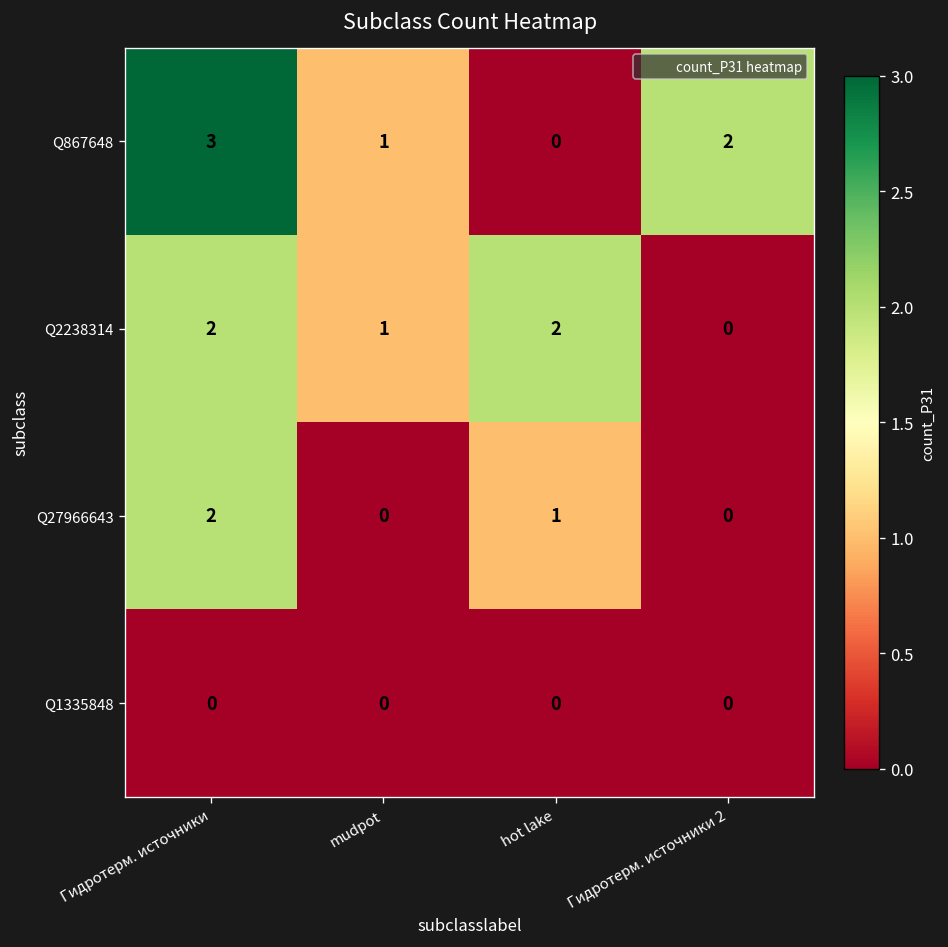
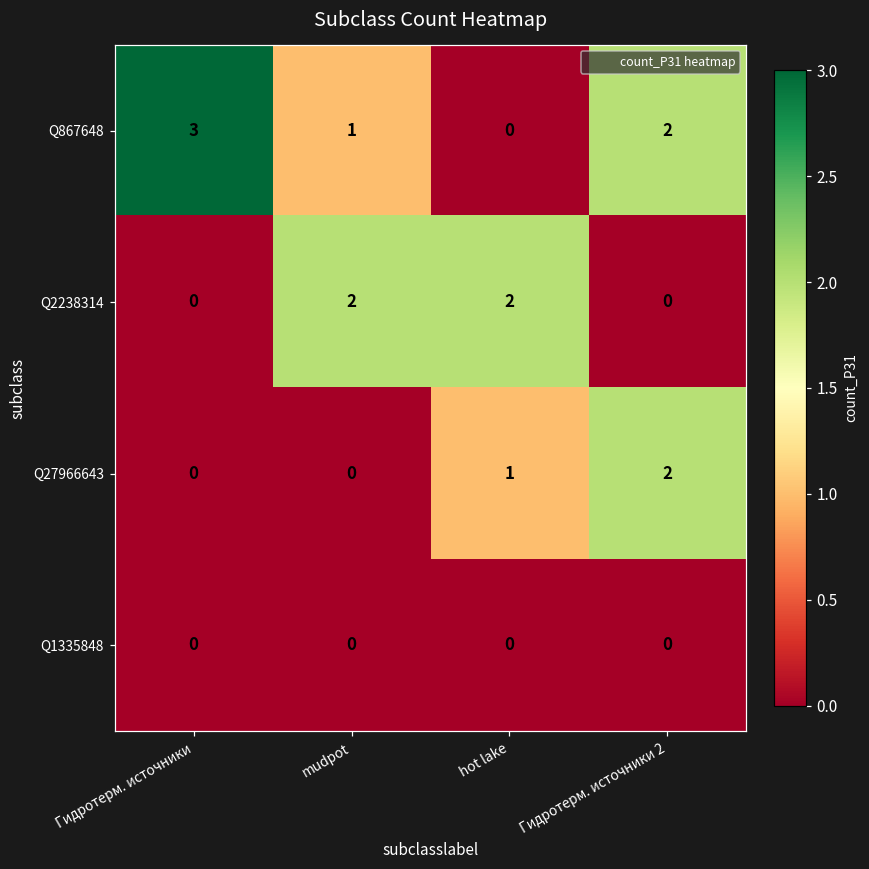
  {
    "Q867648": {
      "Гидротерм. источники": 3,
      "mudpot": 1,
      "hot lake": 0,
      "Гидротерм. источники 2": 2
    },
    "Q2238314": {
-     "Гидротерм. источники": 2,
-     "mudpot": 1,
+     "Гидротерм. источники": 0,
+     "mudpot": 2,
      "hot lake": 2,
      "Гидротерм. источники 2": 0
    },
    "Q27966643": {
-     "Гидротерм. источники": 2,
+     "Гидротерм. источники": 0,
      "mudpot": 0,
      "hot lake": 1,
-     "Гидротерм. источники 2": 0
+     "Гидротерм. источники 2": 2
    },
    "Q1335848": {
      "Гидротерм. источники": 0,
      "mudpot": 0,
      "hot lake": 0,
      "Гидротерм. источники 2": 0
    }
  }
